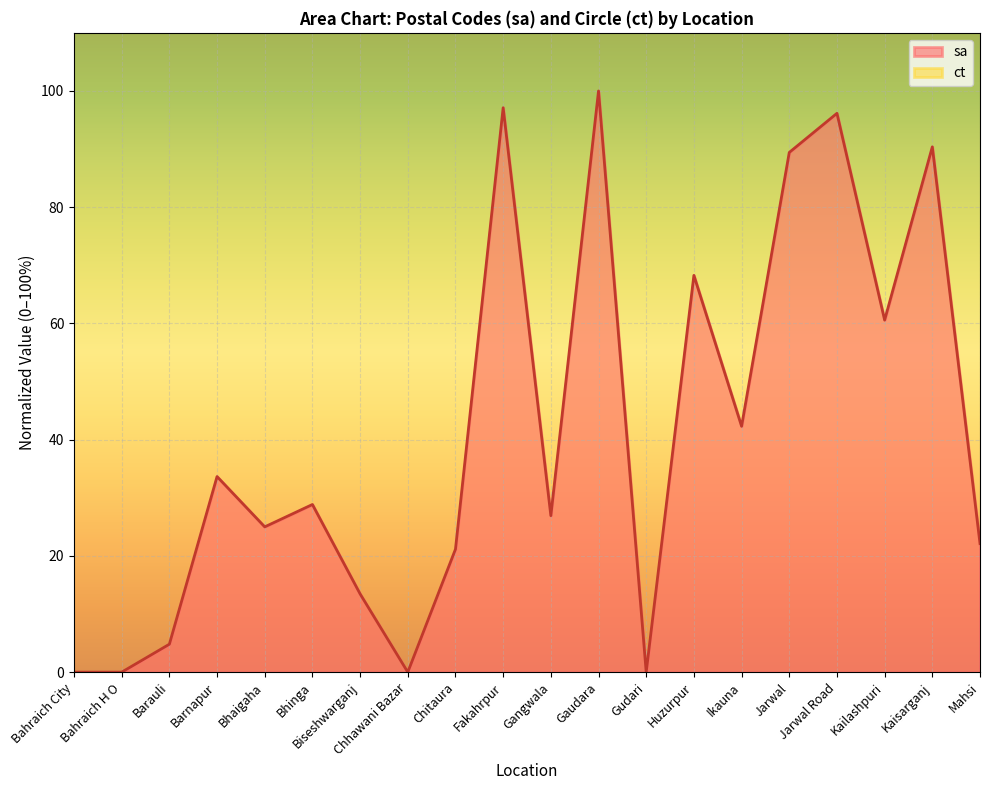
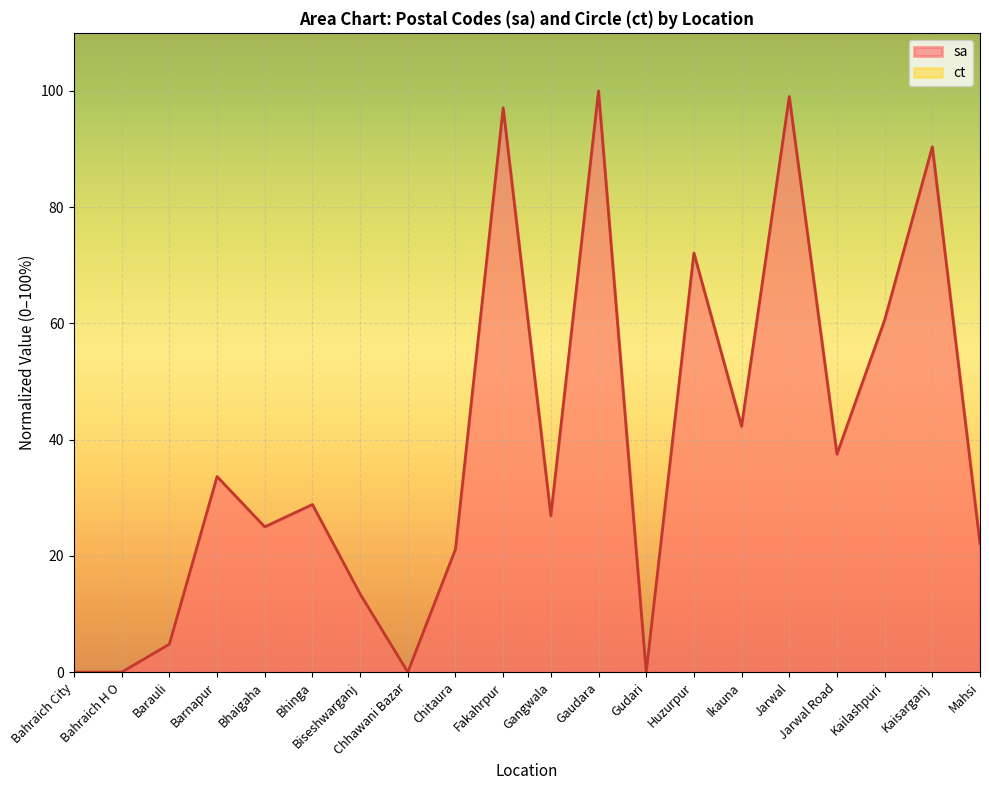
  {
    "Bahraich City": 0,
    "Bahraich H O": 0,
    "Barauli": 5,
    "Barnapur": 34,
    "Bhaigaha": 25,
    "Bhinga": 29,
    "Biseshwarganj": 13,
    "Chhawani Bazar": 0,
    "Chitaura": 21,
    "Fakahrpur": 97,
    "Gangwala": 27,
    "Gaudara": 100,
    "Gudari": 0,
-   "Huzurpur": 68,
+   "Huzurpur": 72,
    "Ikauna": 42,
-   "Jarwal": 89,
-   "Jarwal Road": 96,
+   "Jarwal": 99,
+   "Jarwal Road": 38,
    "Kailashpuri": 61,
    "Kaisarganj": 90,
    "Mahsi": 22
  }
